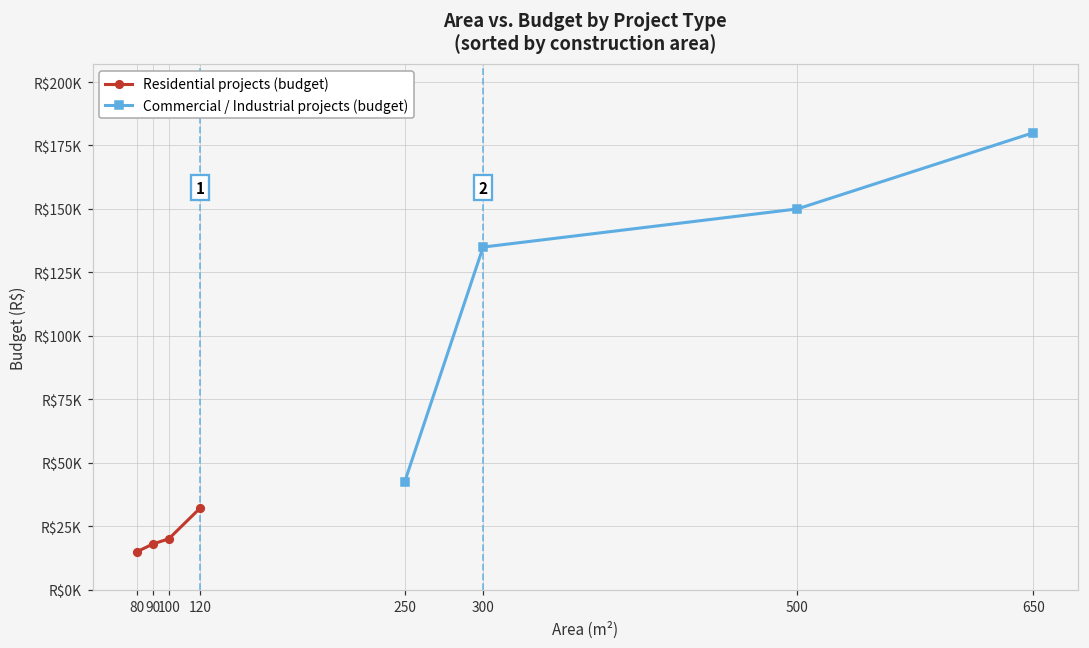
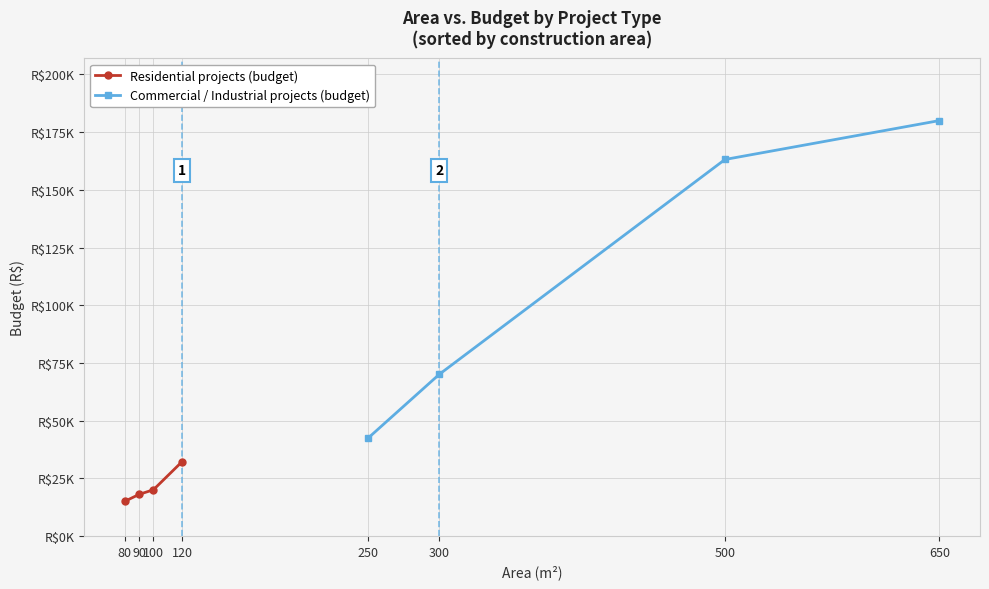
  {
    "Residential projects (budget)": {
      "80": "R$15000",
      "120": "R$32000"
    },
    "Commercial / Industrial projects (budget)": {
      "250": "R$42000",
-     "300": "R$135000",
-     "500": "R$150000",
+     "300": "R$70000",
+     "500": "R$163000",
      "650": "R$180000"
    }
  }
